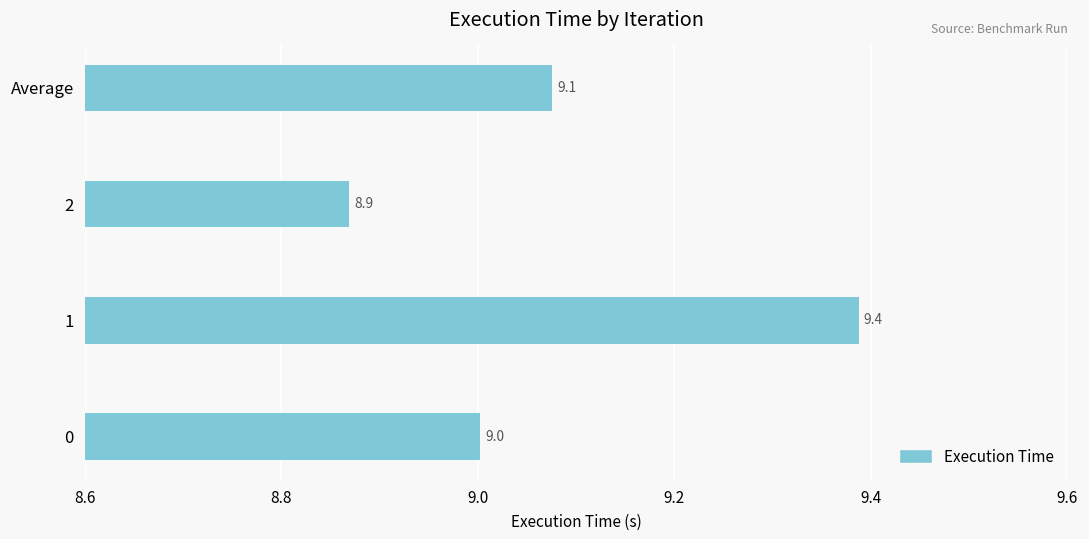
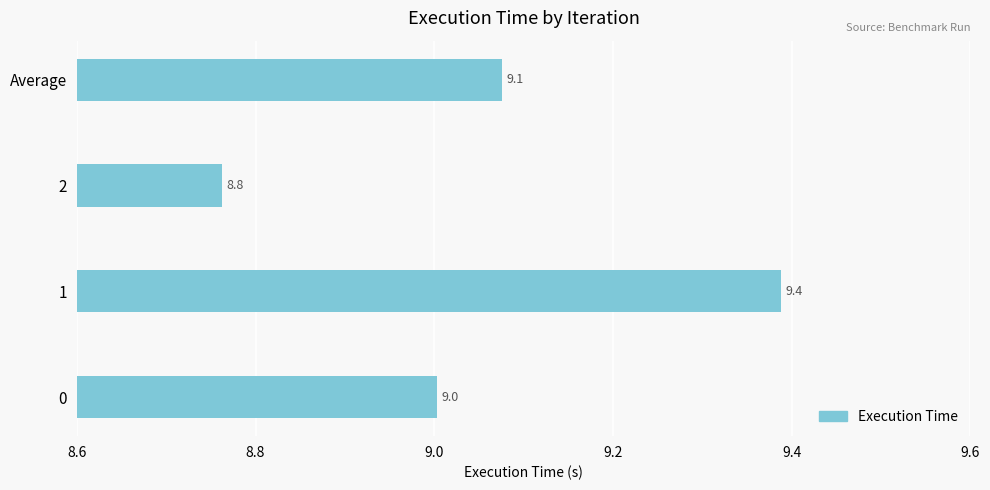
  {
    "Average": 9.1,
-   "2": 8.9,
+   "2": 8.8,
    "1": 9.4,
    "0": 9.0
  }
